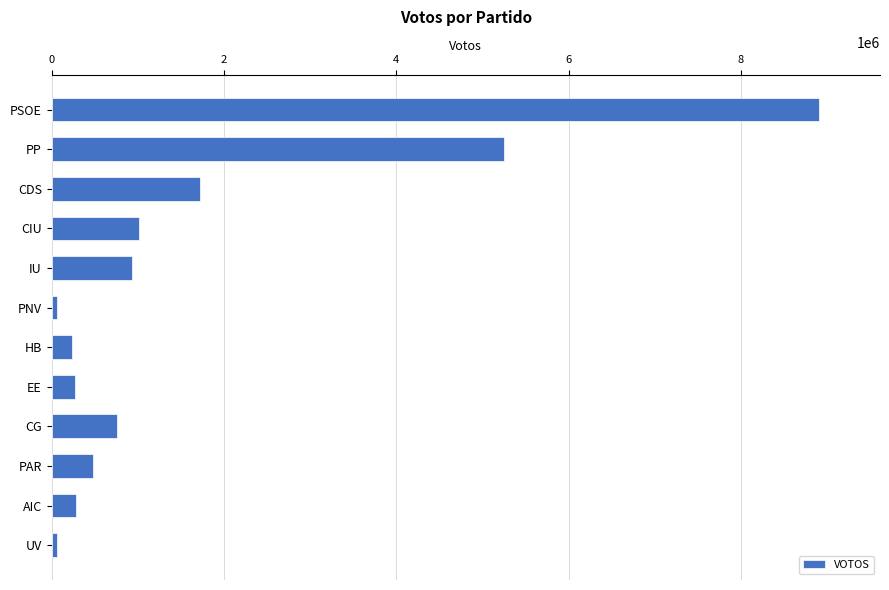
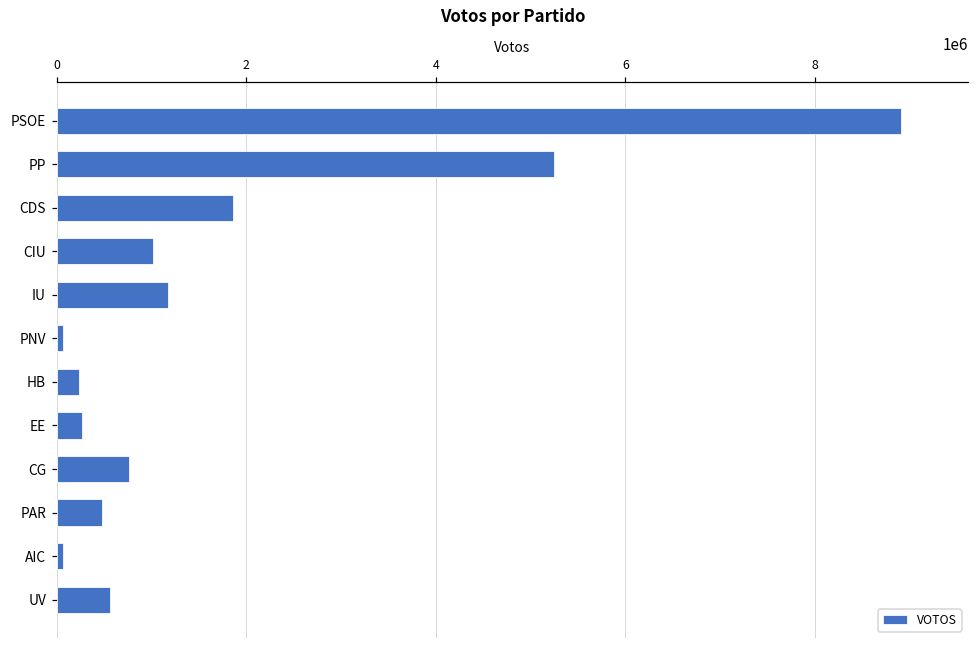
  {
    "PSOE": 8900000,
    "PP": 5200000,
-   "CDS": 1700000,
+   "CDS": 1900000,
    "CIU": 1000000,
-   "IU": 900000,
+   "IU": 1200000,
    "PNV": 100000,
    "HB": 200000,
    "EE": 300000,
    "CG": 800000,
    "PAR": 500000,
-   "AIC": 300000,
-   "UV": 100000
+   "AIC": 100000,
+   "UV": 600000
  }
